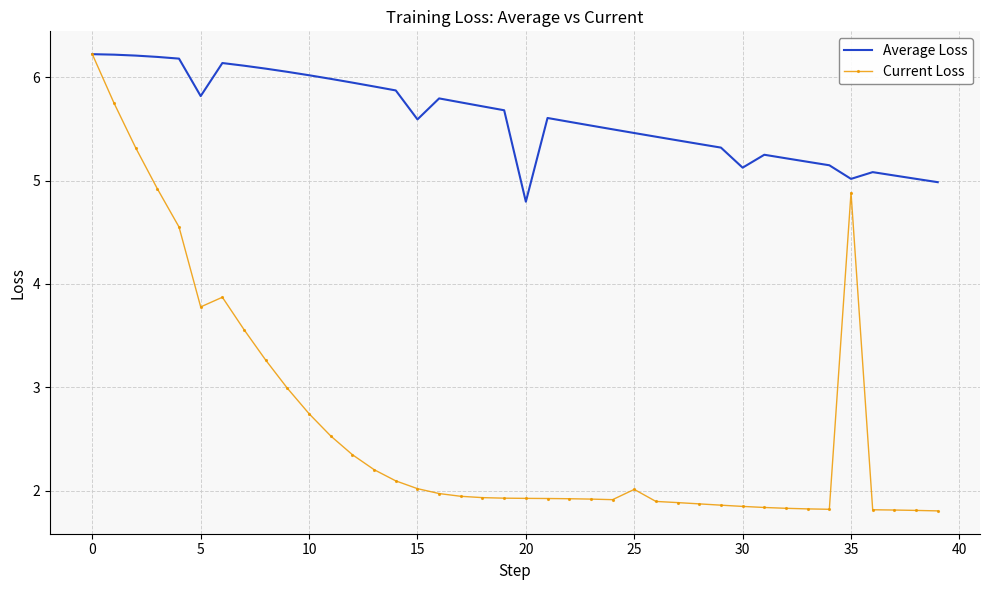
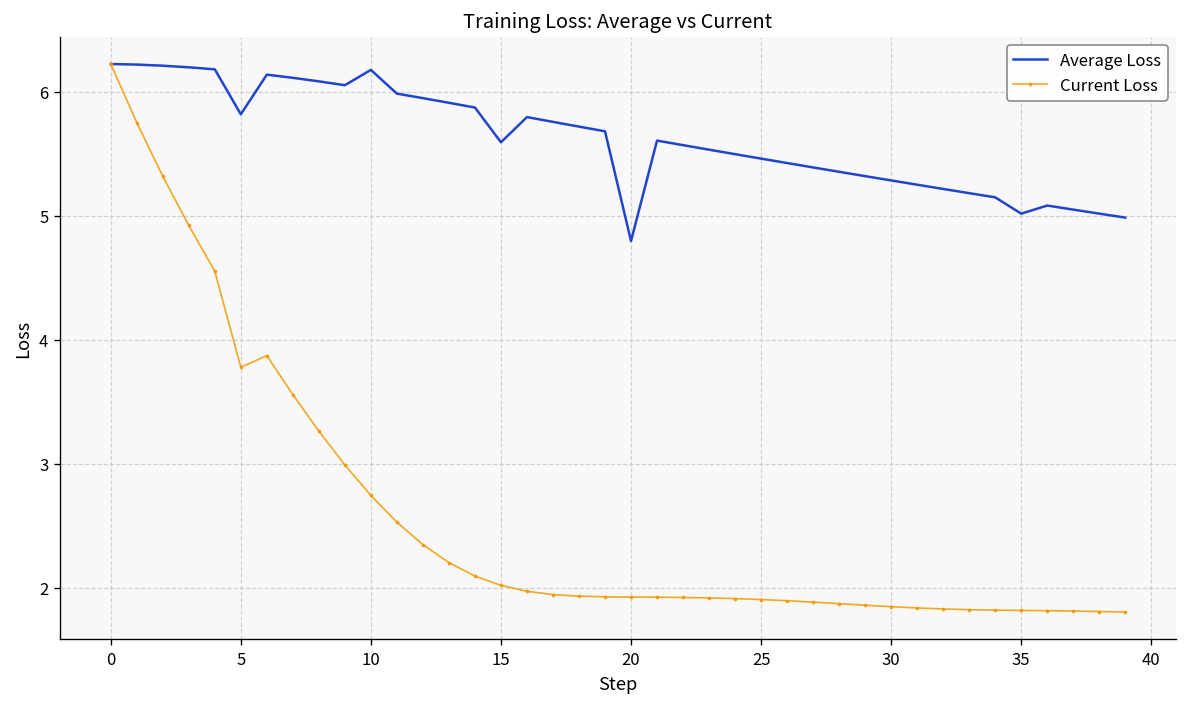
  {
    "Average Loss": {
      "5": 5.82,
-     "10": 6.02,
+     "10": 6.17,
      "15": 5.59,
      "20": 4.80,
      "25": 5.46,
-     "30": 5.12,
+     "30": 5.28,
      "35": 5.02
    },
    "Current Loss": {
      "5": 3.78,
      "10": 2.75,
      "15": 2.02,
      "20": 1.93,
-     "25": 2.01,
+     "25": 1.91,
      "30": 1.85,
-     "35": 4.88
+     "35": 1.82
    }
  }
